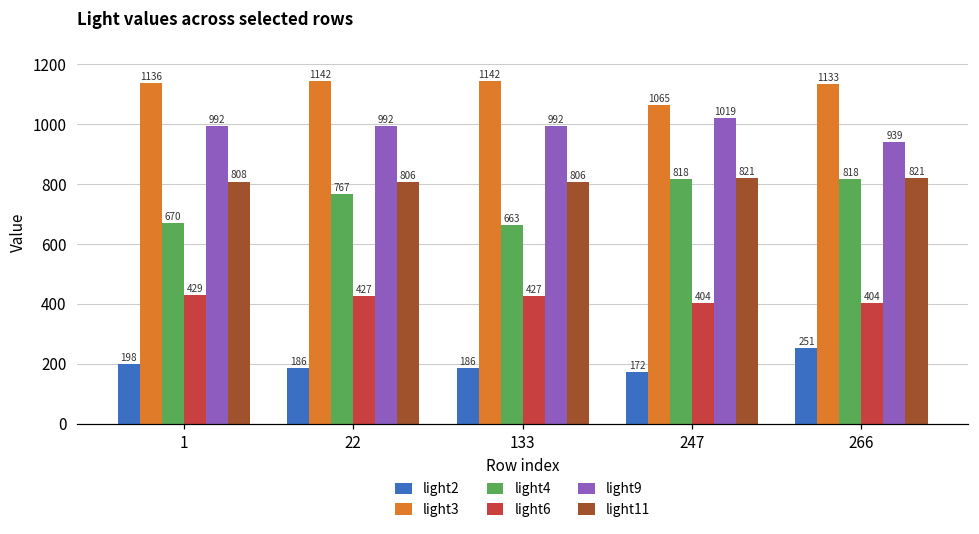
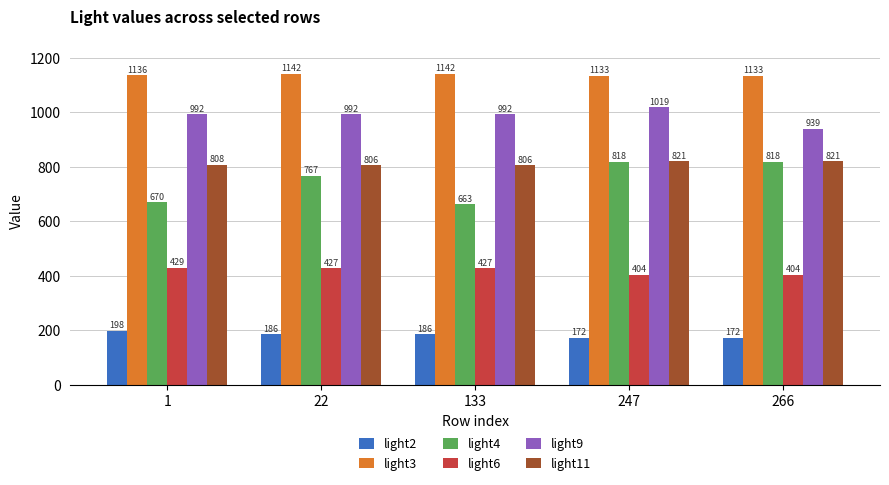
  {
    "light2": {
      "1": 198,
      "22": 186,
      "133": 186,
      "247": 172,
-     "266": 251
+     "266": 172
    },
    "light3": {
      "1": 1136,
      "22": 1142,
      "133": 1142,
-     "247": 1065,
+     "247": 1133,
      "266": 1133
    },
    "light4": {
      "1": 670,
      "22": 767,
      "133": 663,
      "247": 818,
      "266": 818
    },
    "light9": {
      "1": 992,
      "22": 992,
      "133": 992,
      "247": 1019,
      "266": 939
    }
  }
